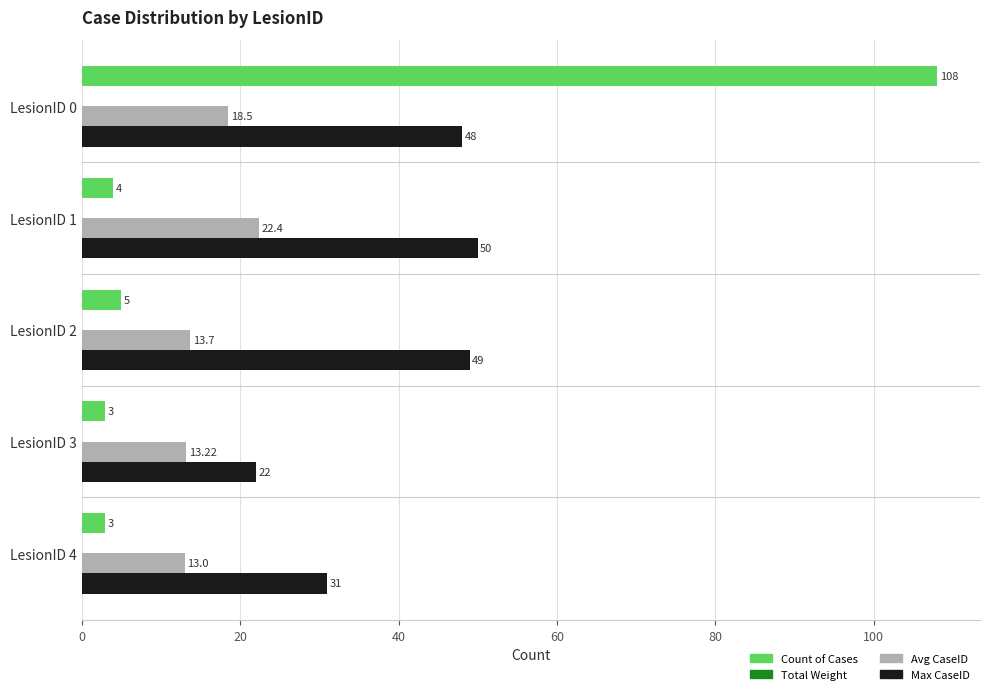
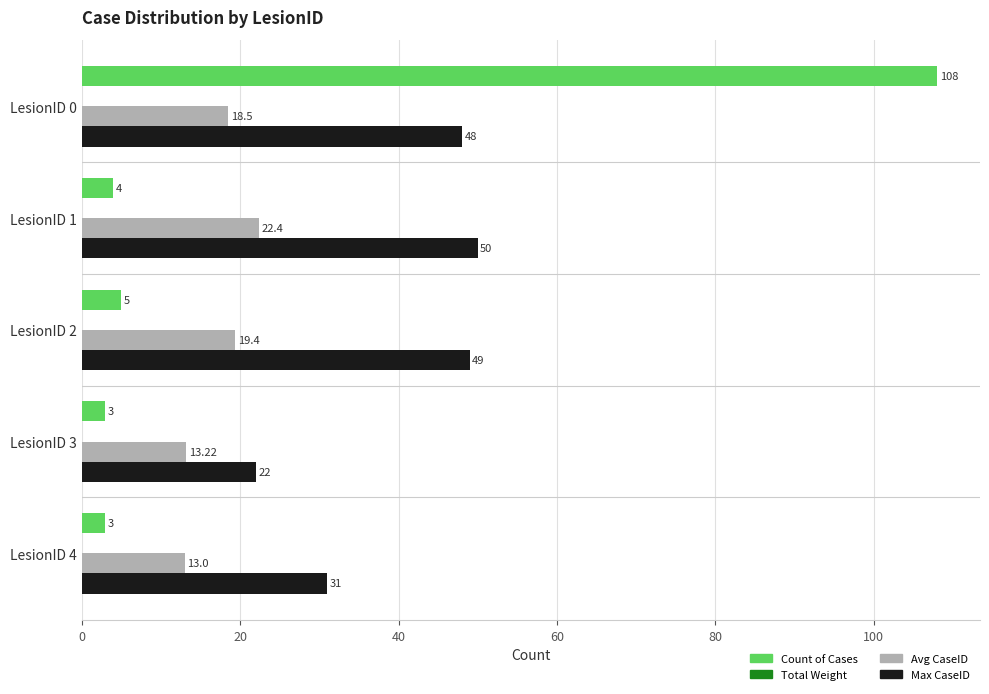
  {
    "Count of Cases": {
      "LesionID 0": 108,
      "LesionID 1": 4,
      "LesionID 2": 5,
      "LesionID 3": 3,
      "LesionID 4": 3
    },
    "Total Weight": {
      "LesionID 0": 0,
      "LesionID 1": 0,
      "LesionID 2": 0,
      "LesionID 3": 0,
      "LesionID 4": 0
    },
    "Avg CaseID": {
      "LesionID 0": 18.5,
      "LesionID 1": 22.4,
-     "LesionID 2": 13.7,
+     "LesionID 2": 19.4,
      "LesionID 3": 13.22,
      "LesionID 4": 13.0
    },
    "Max CaseID": {
      "LesionID 0": 48,
      "LesionID 1": 50,
      "LesionID 2": 49,
      "LesionID 3": 22,
      "LesionID 4": 31
    }
  }
